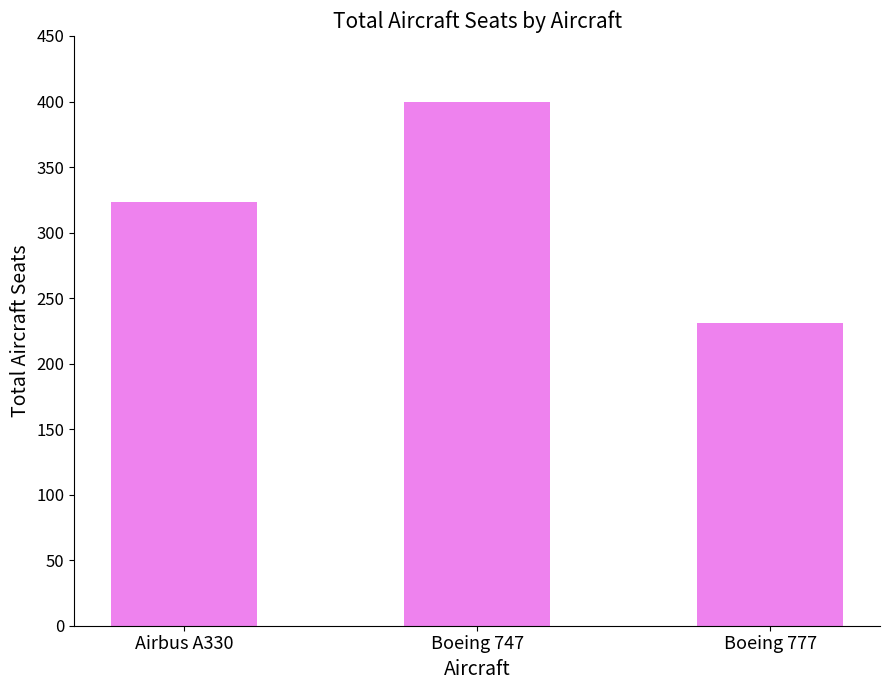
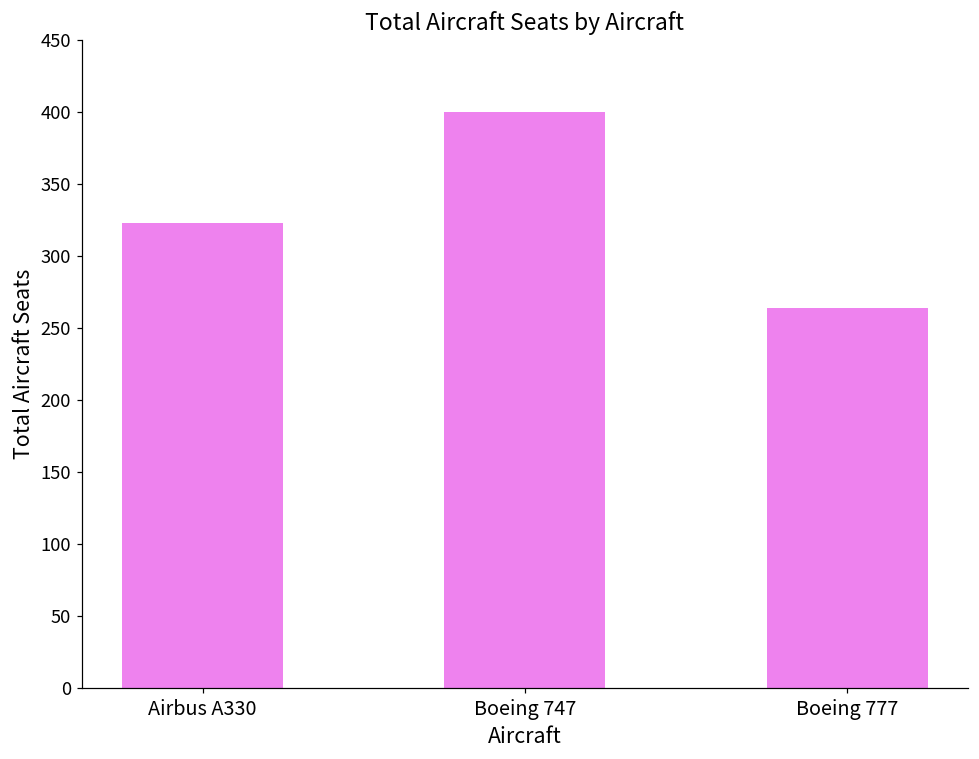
  {
    "Airbus A330": 323,
    "Boeing 747": 400,
-   "Boeing 777": 231
+   "Boeing 777": 264
  }
